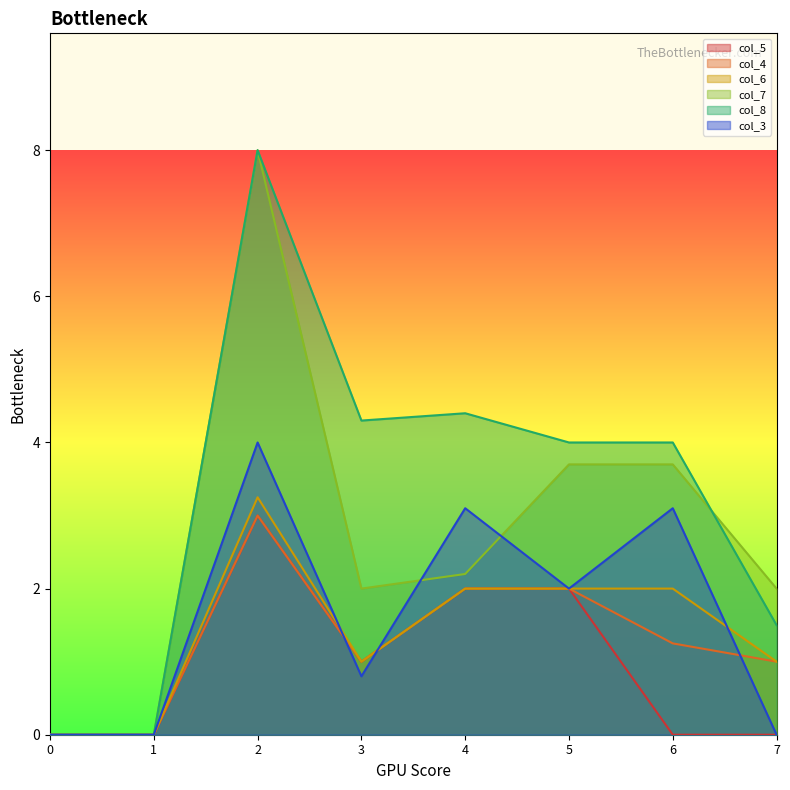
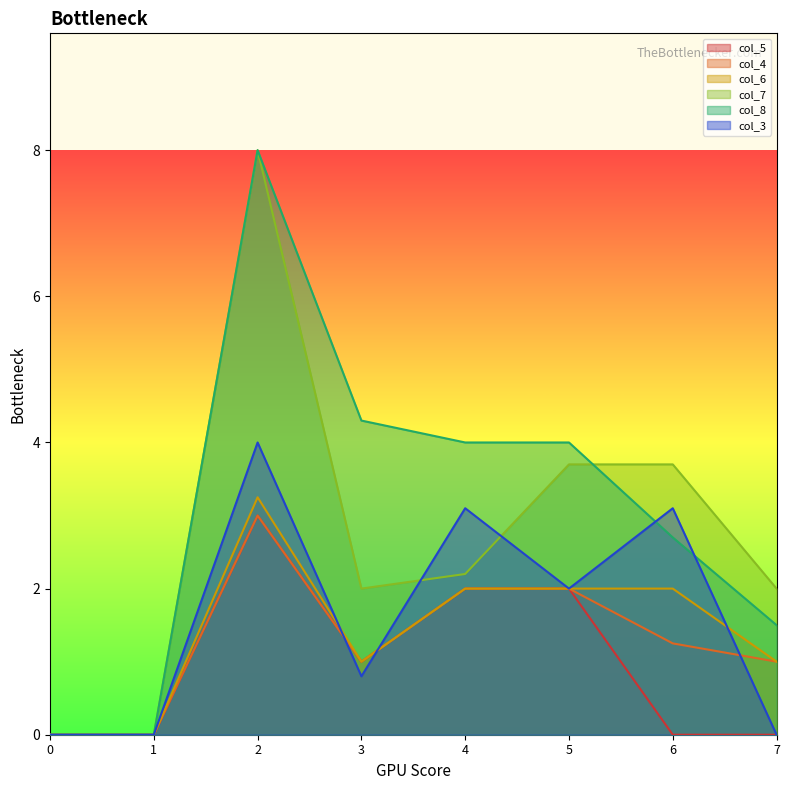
  {
    "col_8": {
      "3": 4.3,
-     "4": 4.4,
+     "4": 4.0,
      "5": 4.0,
-     "6": 4.0,
+     "6": 2.7,
      "7": 1.5
    },
    "col_3": {
      "2": 4.0,
      "3": 0.8,
      "4": 3.1,
      "6": 3.1
    }
  }
